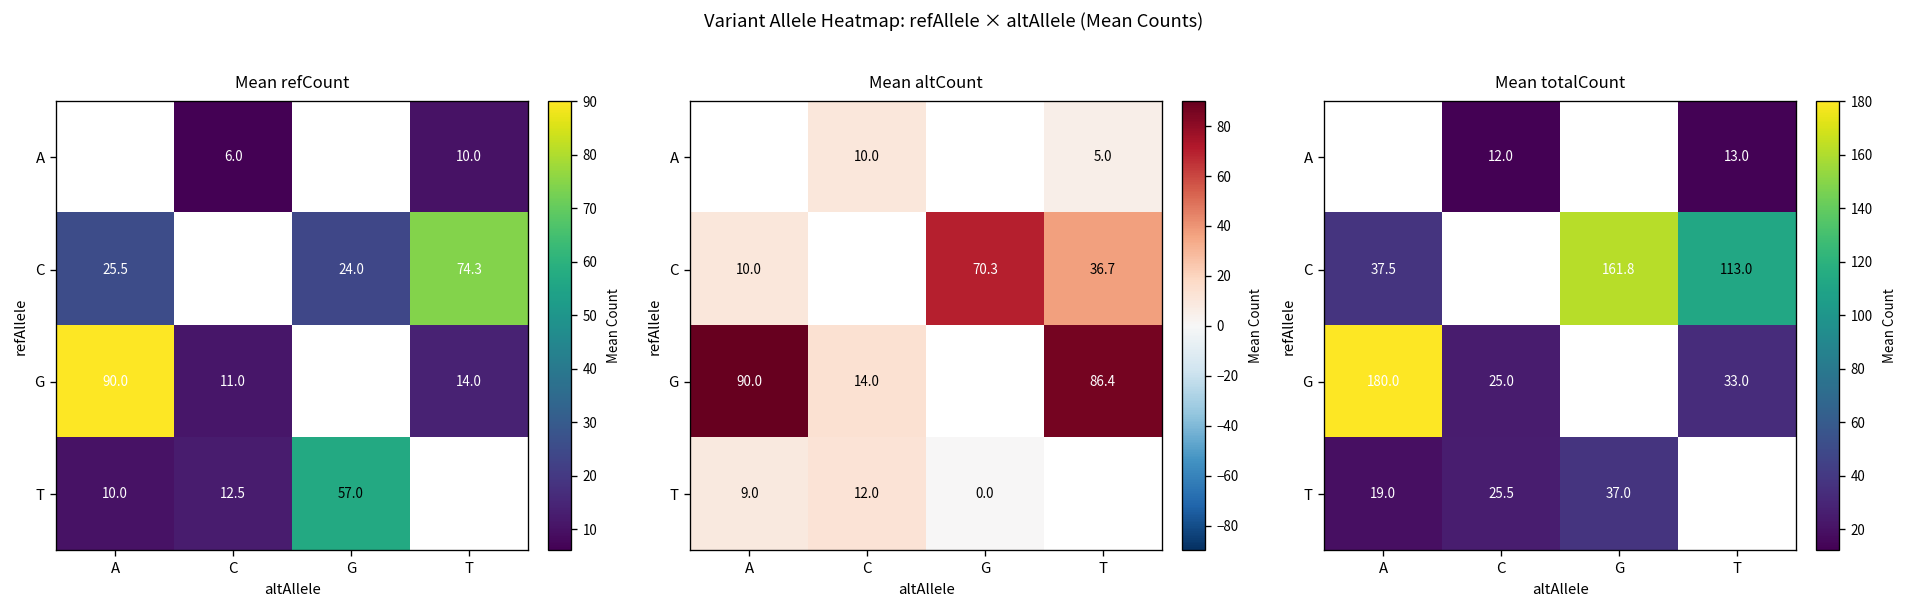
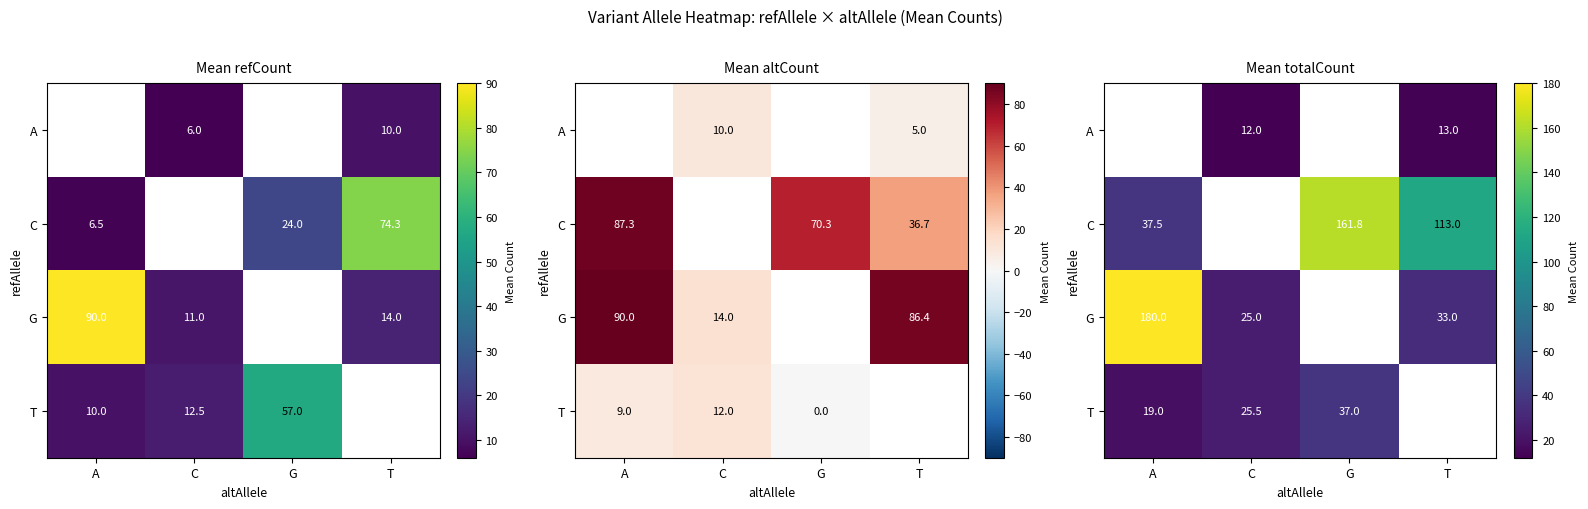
  {
    "Mean refCount": {
      "A": {
        "C": 6.0,
        "T": 10.0
      },
      "C": {
-       "A": 25.5,
+       "A": 6.5,
        "G": 24.0,
        "T": 74.3
      },
      "G": {
        "A": 90.0,
        "C": 11.0,
        "T": 14.0
      },
      "T": {
        "A": 10.0,
        "C": 12.5,
        "G": 57.0
      }
    },
    "Mean altCount": {
      "A": {
        "C": 10.0,
        "T": 5.0
      },
      "C": {
-       "A": 10.0,
+       "A": 87.3,
        "G": 70.3,
        "T": 36.7
      },
      "G": {
        "A": 90.0,
        "C": 14.0,
        "T": 86.4
      },
      "T": {
        "A": 9.0,
        "C": 12.0,
        "G": 0.0
      }
    },
    "Mean totalCount": {
      "A": {
        "C": 12.0,
        "T": 13.0
      },
      "C": {
        "A": 37.5,
        "G": 161.8,
        "T": 113.0
      },
      "G": {
        "A": 180.0,
        "C": 25.0,
        "T": 33.0
      },
      "T": {
        "A": 19.0,
        "C": 25.5,
        "G": 37.0
      }
    }
  }
